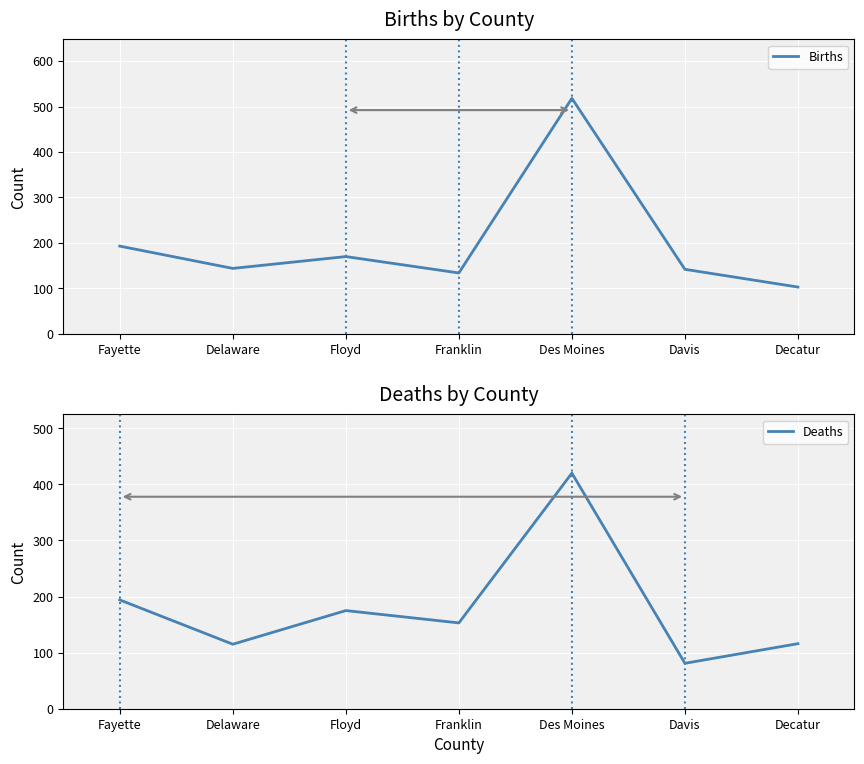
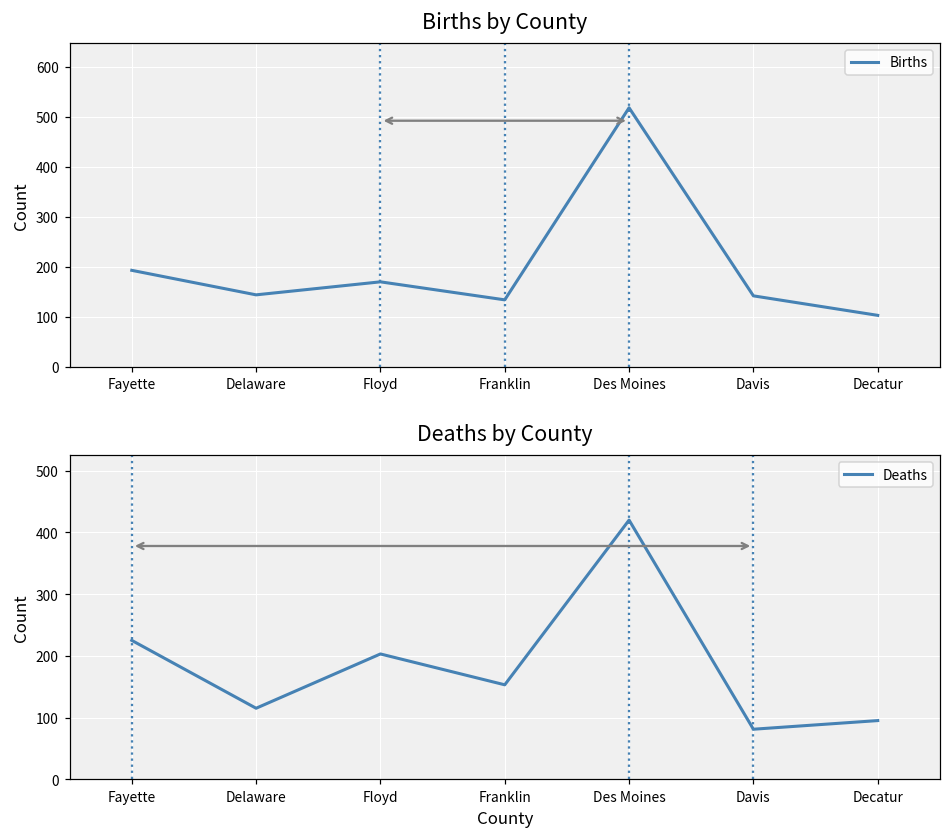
  {
    "Births by County": {
      "Fayette": 190,
      "Delaware": 140,
      "Floyd": 170,
      "Franklin": 130,
      "Des Moines": 520,
      "Davis": 140,
      "Decatur": 100
    },
    "Deaths by County": {
-     "Fayette": 190,
+     "Fayette": 230,
      "Delaware": 120,
-     "Floyd": 180,
+     "Floyd": 200,
      "Franklin": 150,
      "Des Moines": 420,
      "Davis": 80,
-     "Decatur": 120
+     "Decatur": 100
    }
  }
